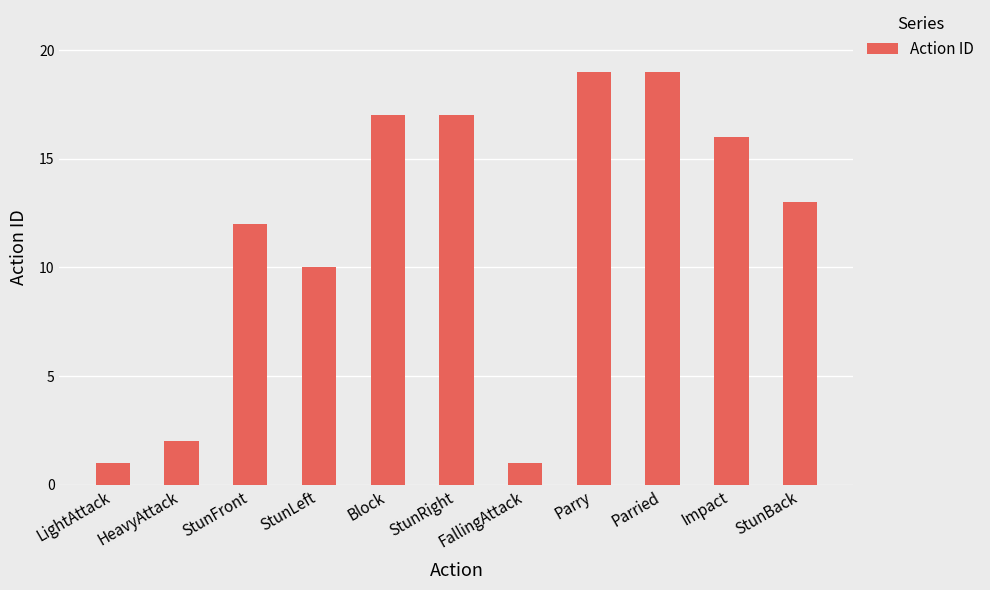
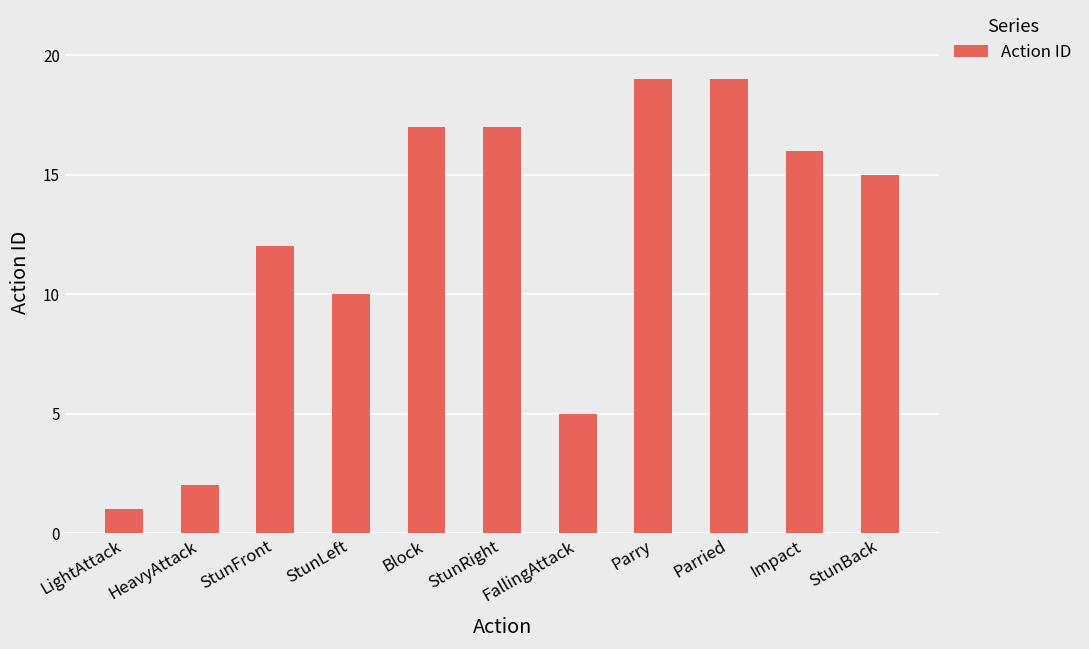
  {
    "LightAttack": 1,
    "HeavyAttack": 2,
    "StunFront": 12,
    "StunLeft": 10,
    "Block": 17,
    "StunRight": 17,
-   "FallingAttack": 1,
+   "FallingAttack": 5,
    "Parry": 19,
    "Parried": 19,
    "Impact": 16,
-   "StunBack": 13
+   "StunBack": 15
  }
